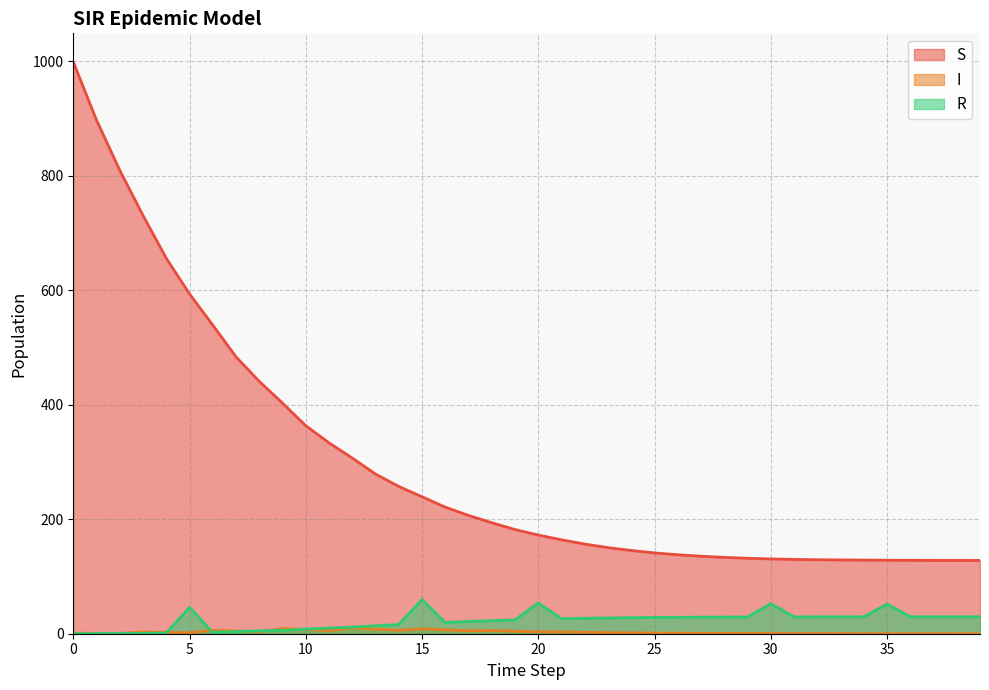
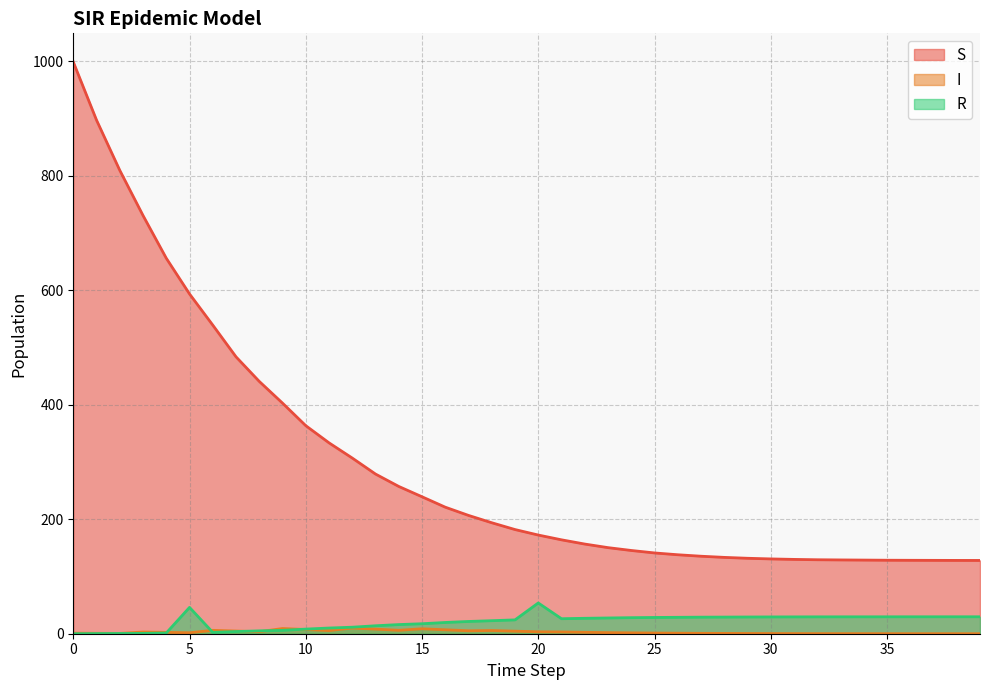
  {
    "R": {
      "5": 50,
-     "15": 60,
+     "15": 20,
      "20": 50,
      "25": 30,
-     "30": 50,
-     "35": 50
+     "30": 30,
+     "35": 30
    }
  }
